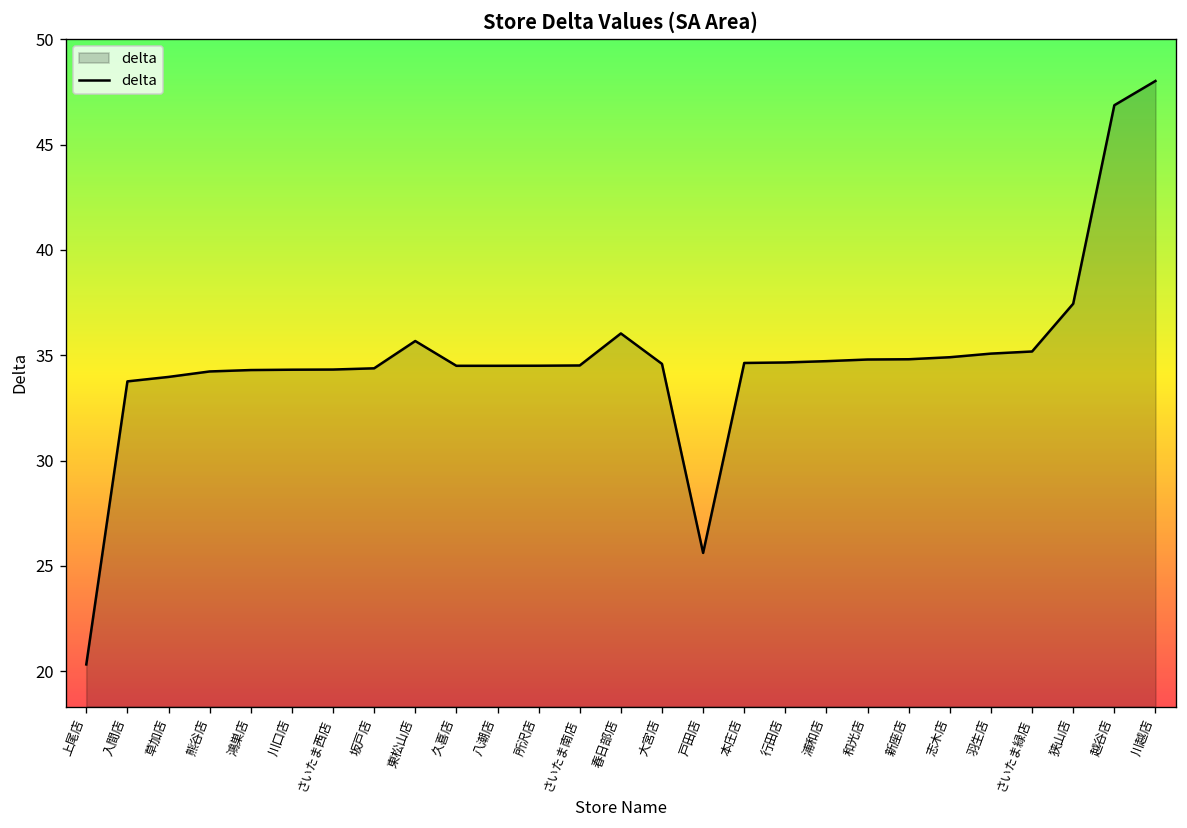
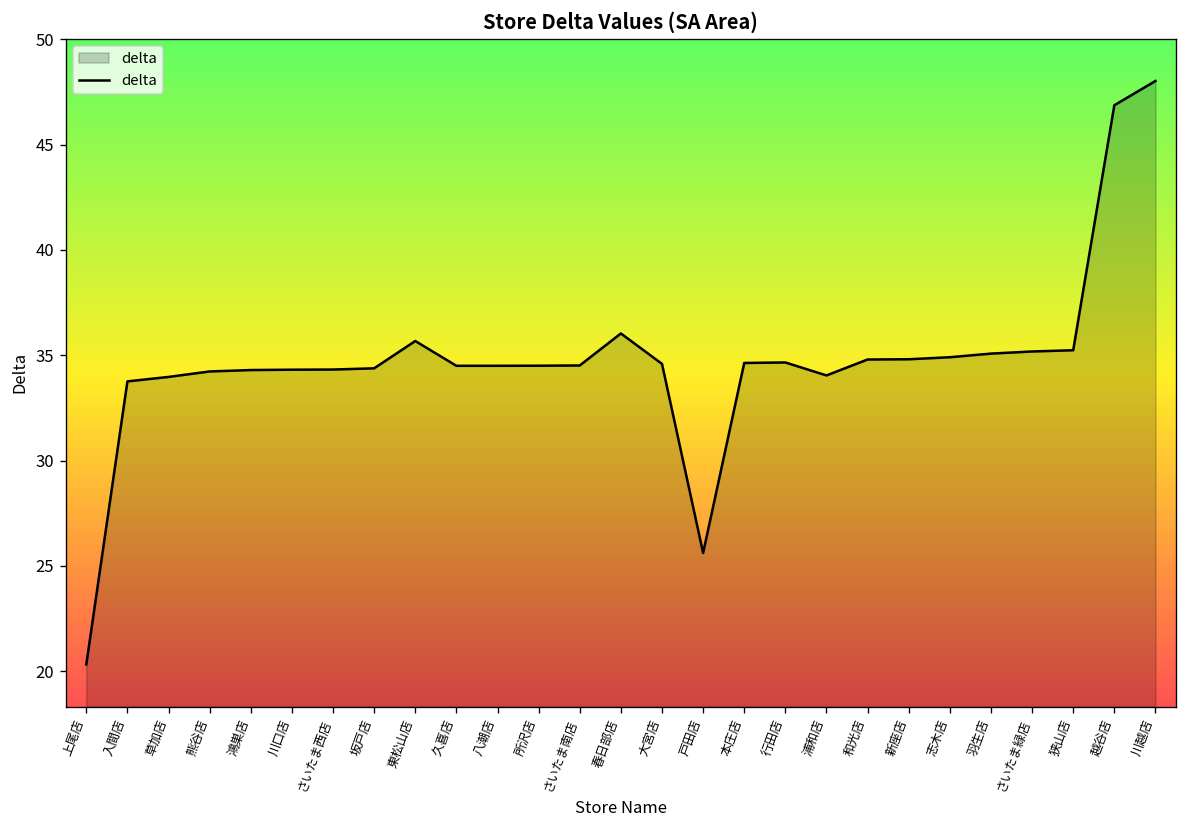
  {
    "上尾店": 20.3,
    "入間店": 33.8,
    "草加店": 34.0,
    "熊谷店": 34.2,
    "鴻巣店": 34.3,
    "川口店": 34.3,
    "さいたま西店": 34.3,
    "坂戸店": 34.4,
    "東松山店": 35.7,
    "久喜店": 34.5,
    "八潮店": 34.5,
    "所沢店": 34.5,
    "さいたま南店": 34.5,
    "春日部店": 36.0,
    "大宮店": 34.6,
    "戸田店": 25.6,
    "本庄店": 34.6,
    "行田店": 34.7,
-   "浦和店": 34.7,
+   "浦和店": 34.0,
    "和光店": 34.8,
    "新座店": 34.8,
    "志木店": 34.9,
    "羽生店": 35.1,
    "さいたま緑店": 35.2,
-   "狭山店": 37.4,
+   "狭山店": 35.2,
    "越谷店": 46.9,
    "川越店": 48.0
  }
